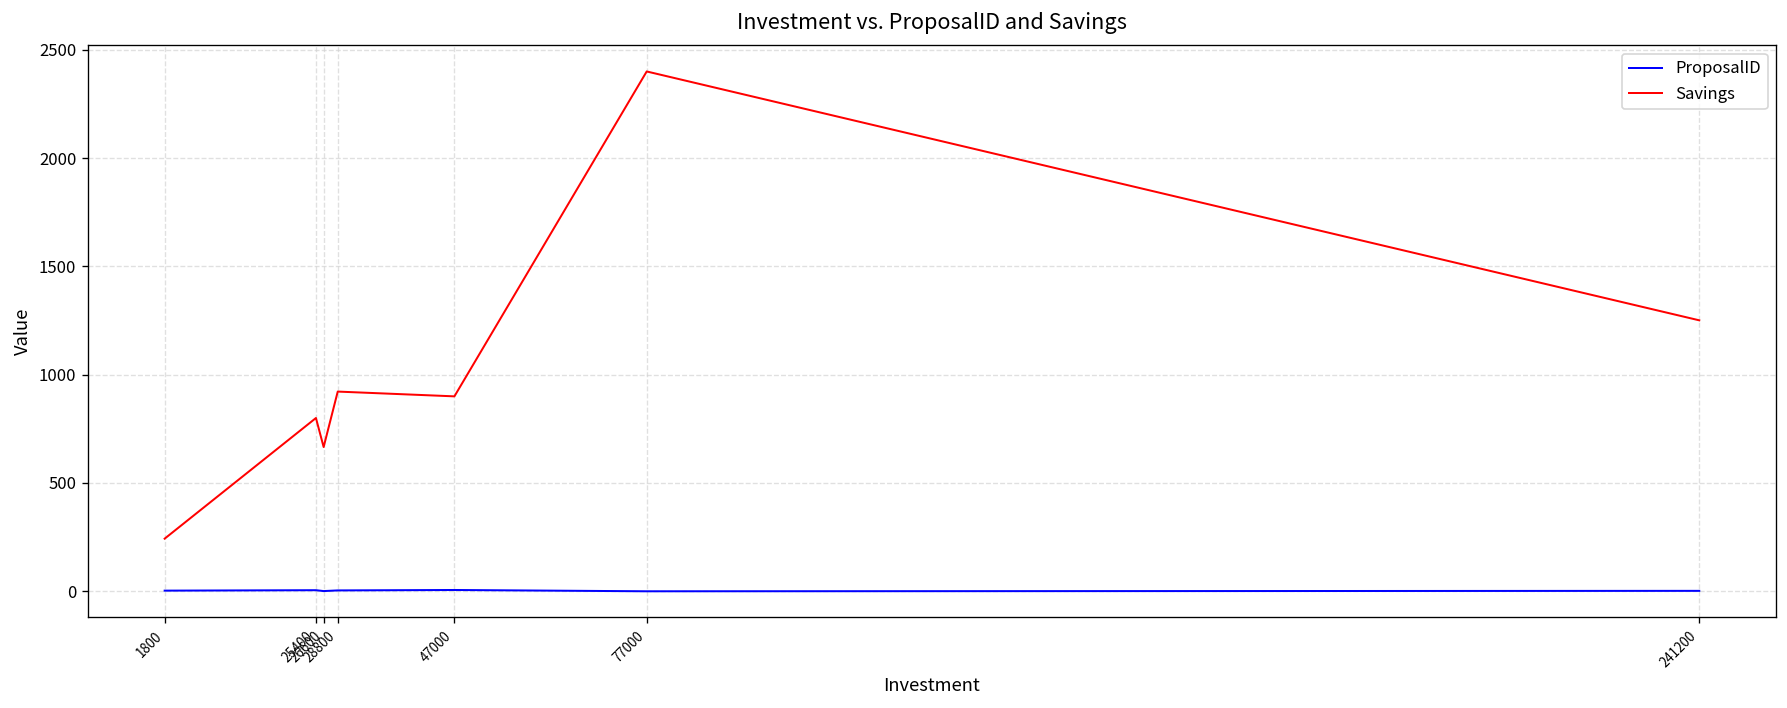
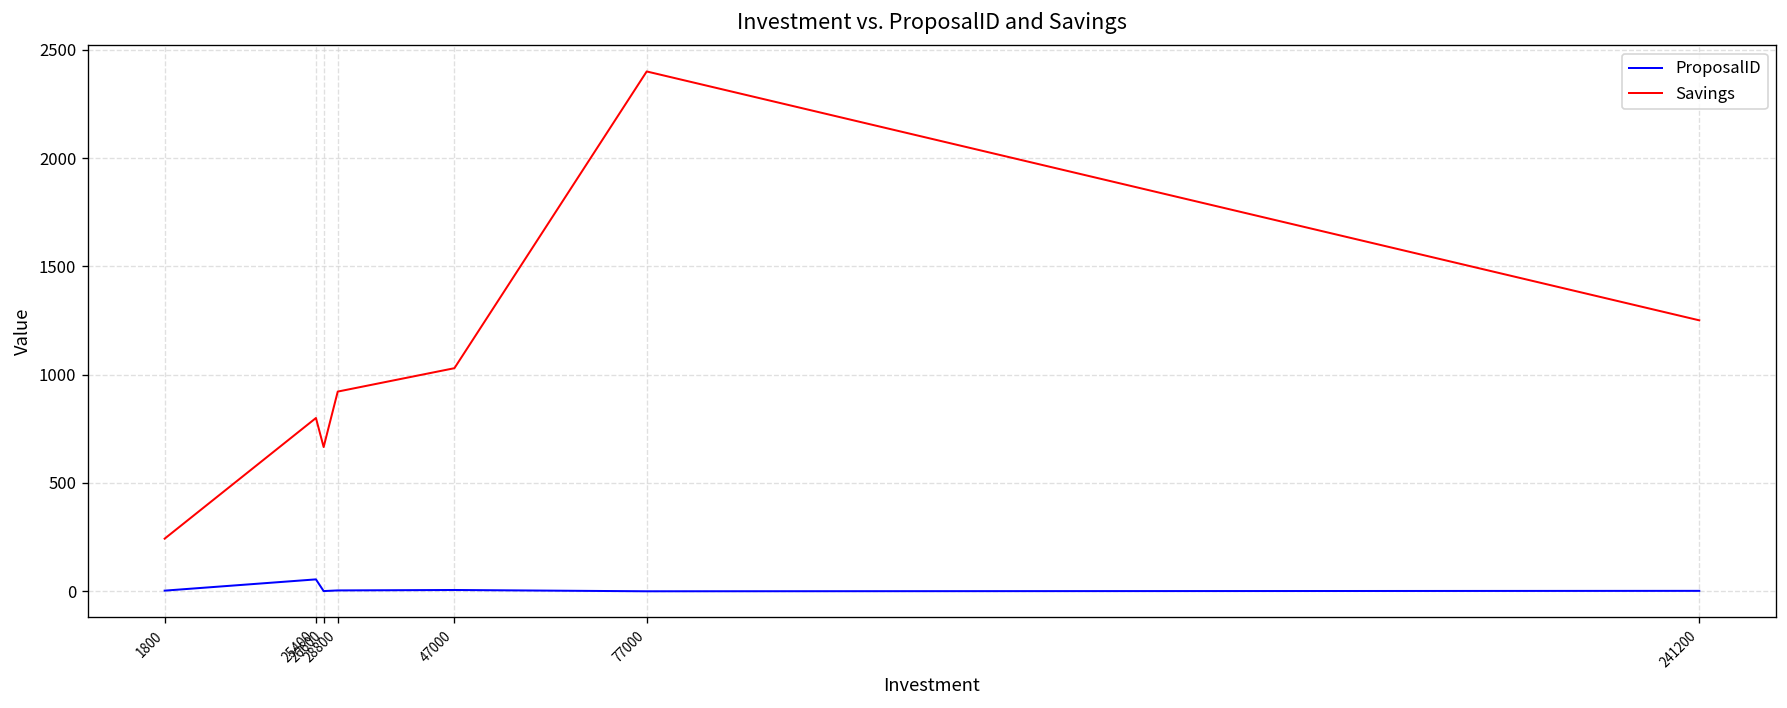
  {
    "ProposalID": {
      "1800": 0,
-     "25400": 10,
+     "25400": 60,
      "26600": 0,
      "28800": 0,
      "47000": 10,
      "77000": 0,
      "241200": 0
    },
    "Savings": {
      "1800": 240,
      "25400": 800,
      "26600": 670,
      "28800": 920,
-     "47000": 900,
+     "47000": 1030,
      "77000": 2400,
      "241200": 1250
    }
  }
